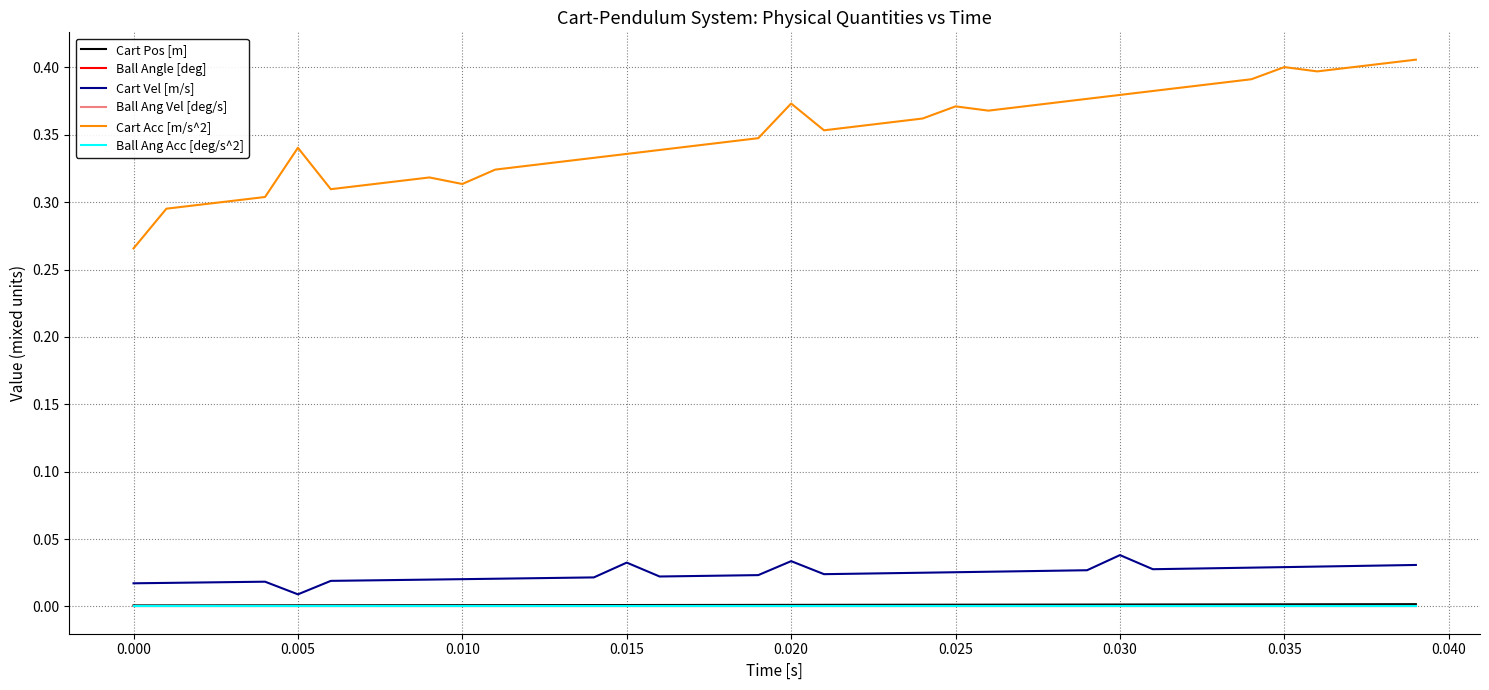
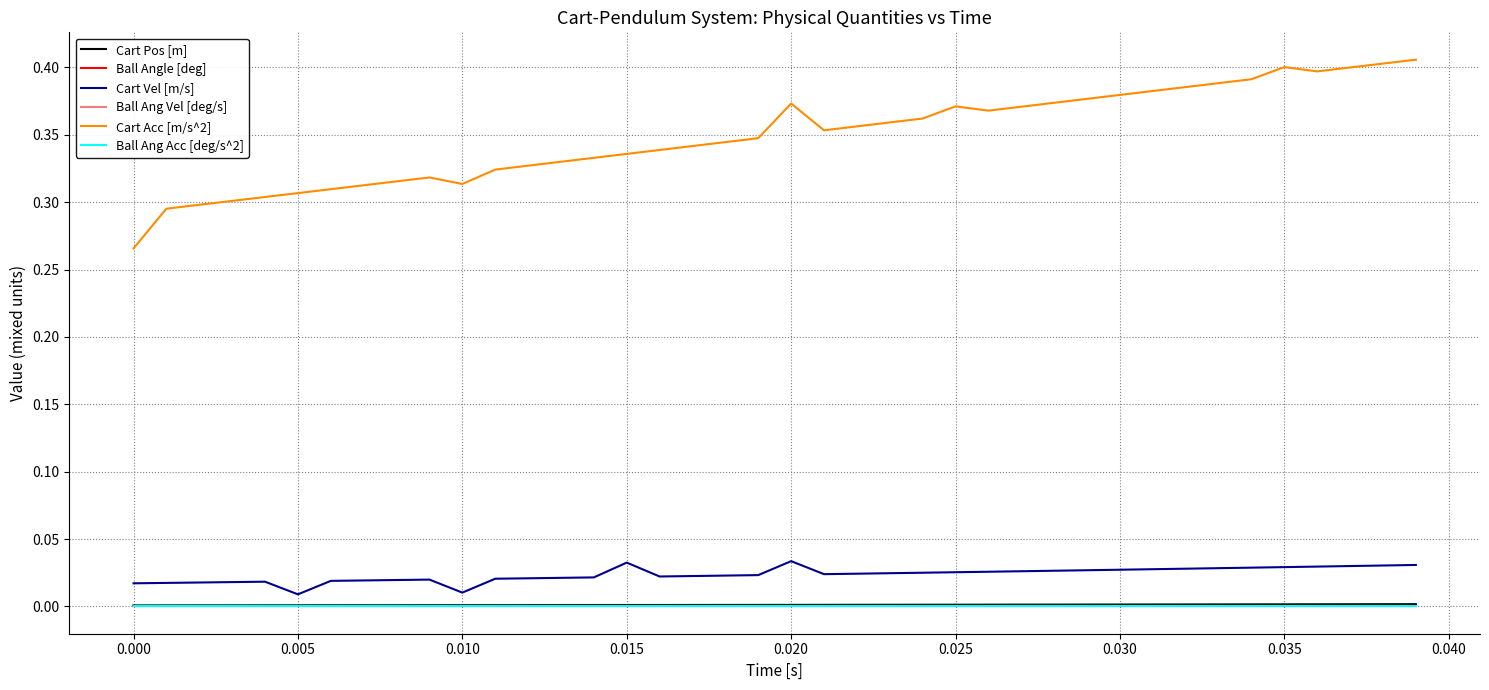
  {
    "Cart Vel [m/s]": {
      "0.000": 0.017,
      "0.005": 0.009,
-     "0.010": 0.020,
+     "0.010": 0.010,
      "0.015": 0.032,
      "0.020": 0.034,
      "0.025": 0.025,
-     "0.030": 0.038,
+     "0.030": 0.027,
      "0.035": 0.029
    },
    "Cart Acc [m/s^2]": {
      "0.000": 0.266,
-     "0.005": 0.340,
+     "0.005": 0.307,
      "0.010": 0.313,
      "0.015": 0.336,
      "0.020": 0.373,
      "0.025": 0.371,
      "0.030": 0.380,
      "0.035": 0.400
    }
  }
